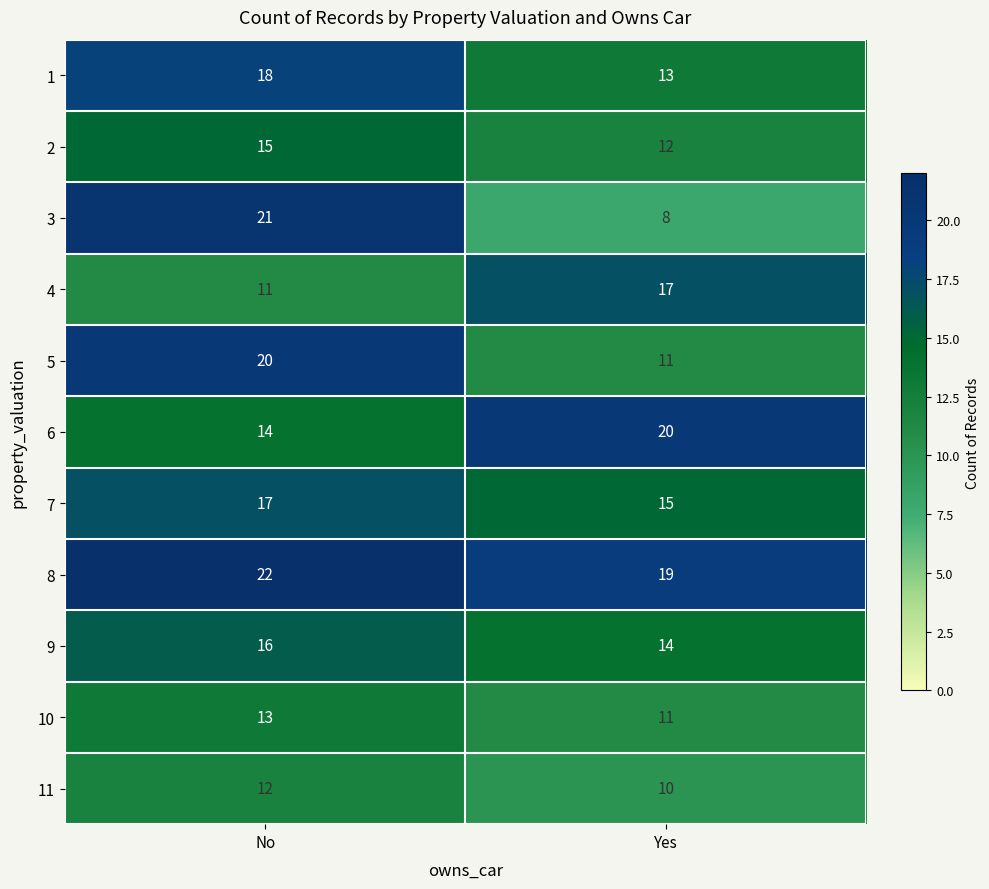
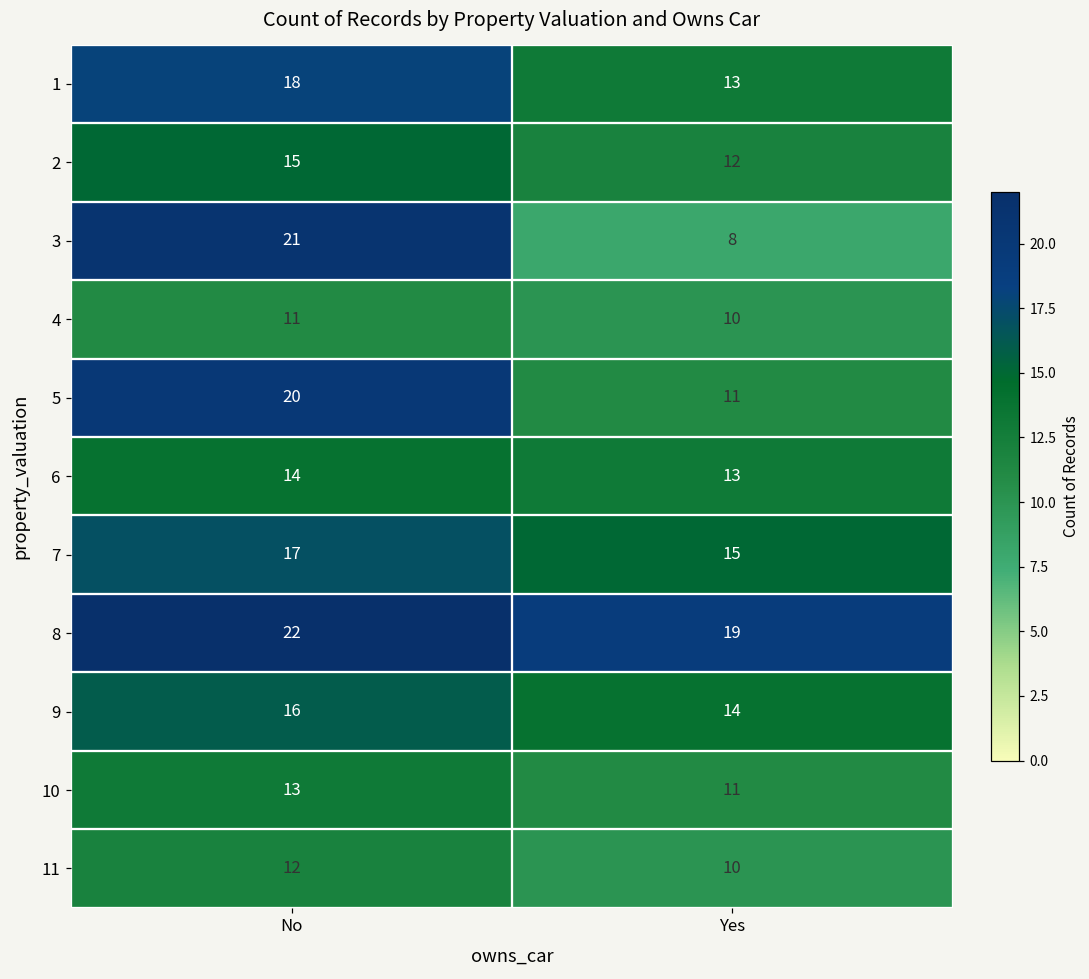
  {
    "1": {
      "No": 18,
      "Yes": 13
    },
    "2": {
      "No": 15,
      "Yes": 12
    },
    "3": {
      "No": 21,
      "Yes": 8
    },
    "4": {
      "No": 11,
-     "Yes": 17
+     "Yes": 10
    },
    "5": {
      "No": 20,
      "Yes": 11
    },
    "6": {
      "No": 14,
-     "Yes": 20
+     "Yes": 13
    },
    "7": {
      "No": 17,
      "Yes": 15
    },
    "8": {
      "No": 22,
      "Yes": 19
    },
    "9": {
      "No": 16,
      "Yes": 14
    },
    "10": {
      "No": 13,
      "Yes": 11
    },
    "11": {
      "No": 12,
      "Yes": 10
    }
  }
